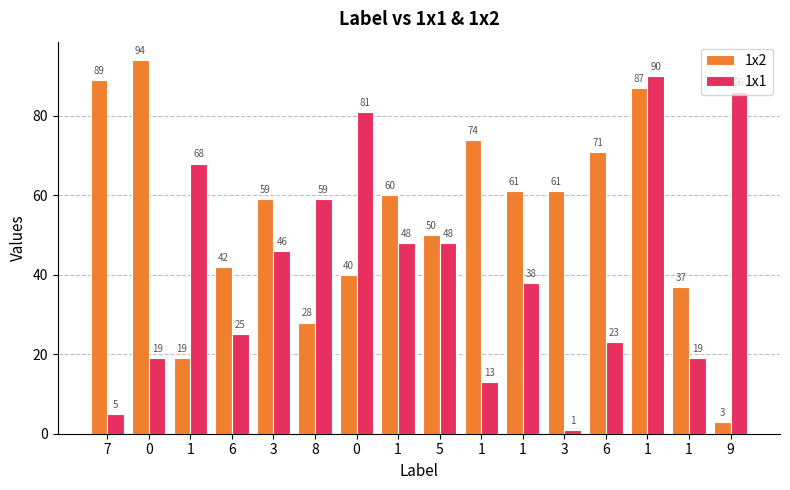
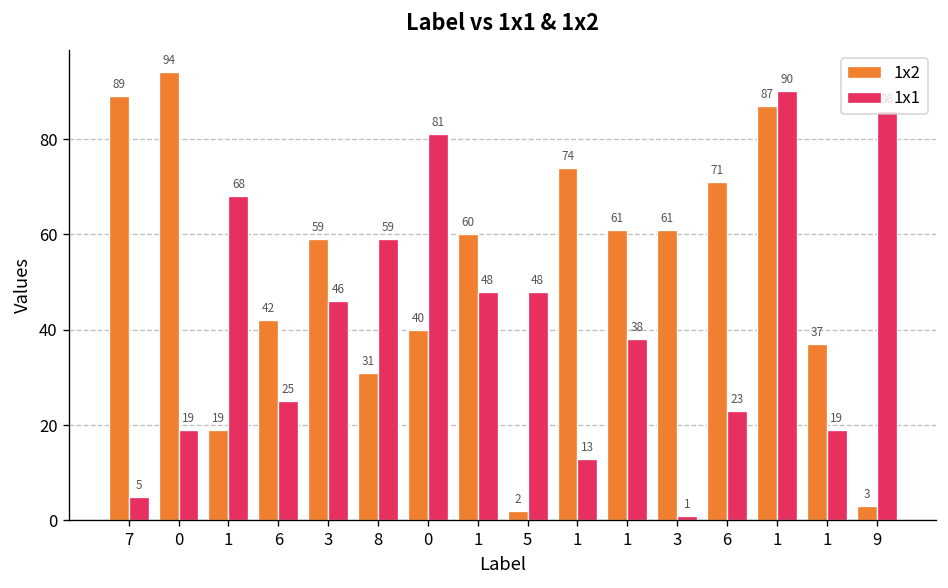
  {
    "1x2": {
      "7": 89,
-     "8": 28,
-     "5": 50,
+     "8": 31,
+     "5": 2,
      "9": 3
    },
    "1x1": {
      "7": 5,
      "8": 59,
      "5": 48
    }
  }
